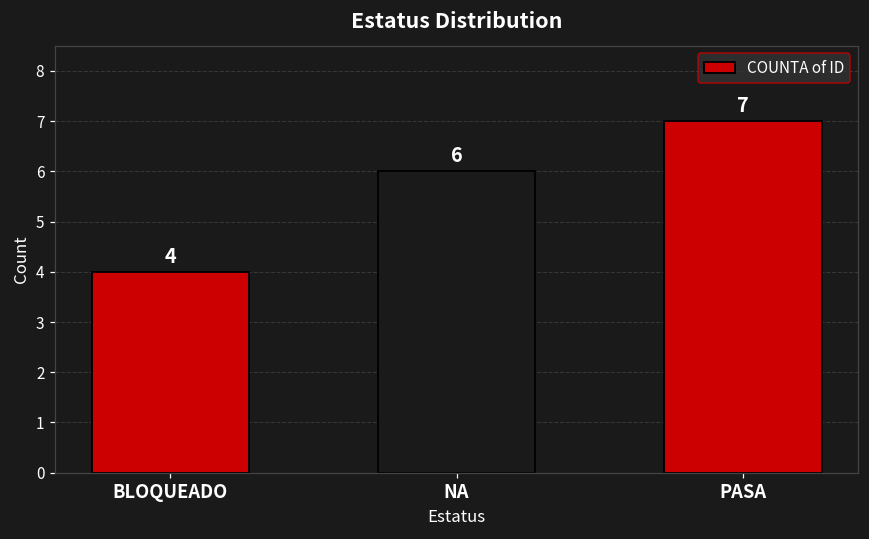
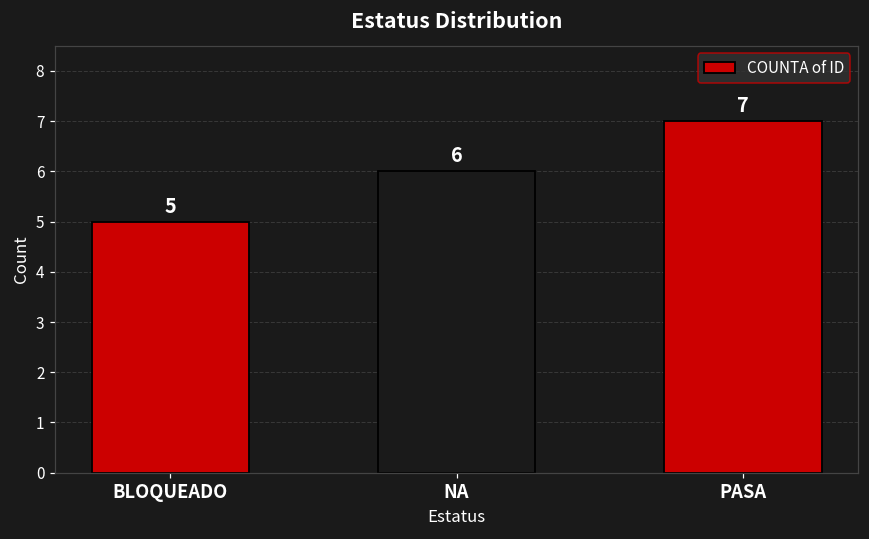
  {
-   "BLOQUEADO": 4,
+   "BLOQUEADO": 5,
    "NA": 6,
    "PASA": 7
  }
